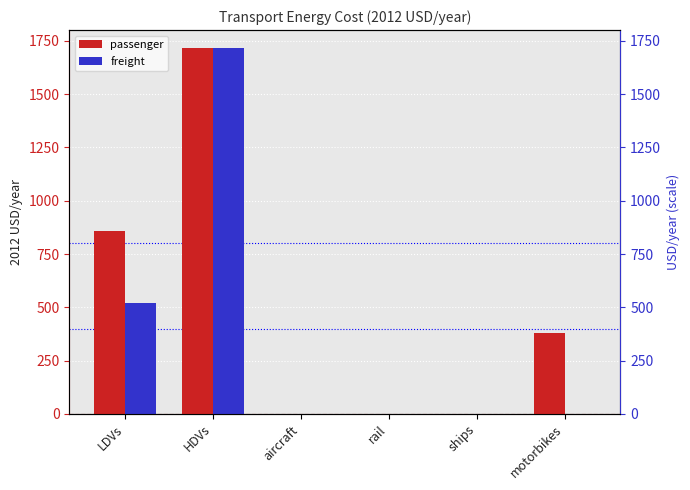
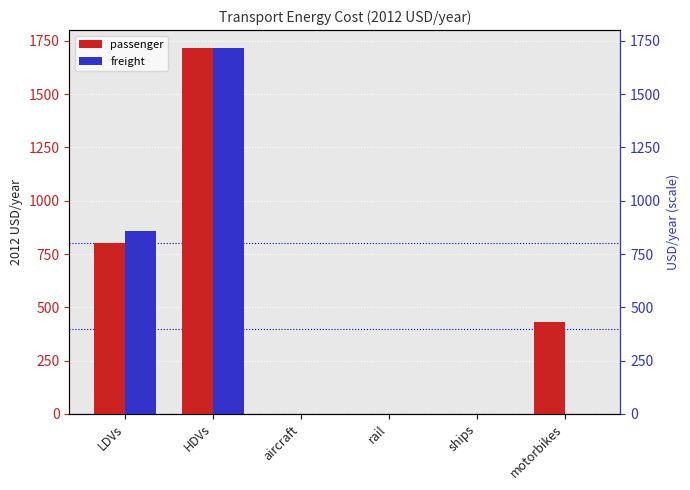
  {
    "passenger": {
-     "LDVs": 860,
+     "LDVs": 800,
      "HDVs": 1720,
      "aircraft": 0,
      "rail": 0,
      "ships": 0,
-     "motorbikes": 380
+     "motorbikes": 430
    },
    "freight": {
-     "LDVs": 520,
+     "LDVs": 860,
      "HDVs": 1720,
      "aircraft": 0,
      "rail": 0,
      "ships": 0,
      "motorbikes": 0
    }
  }
